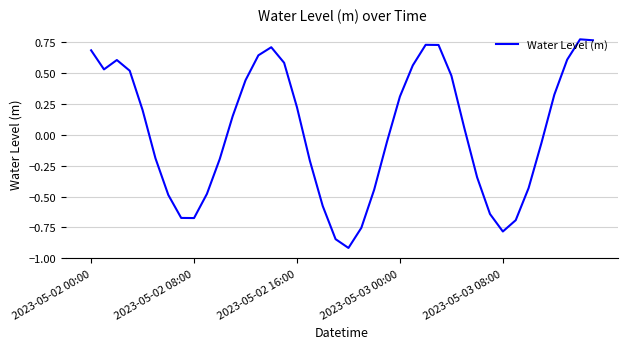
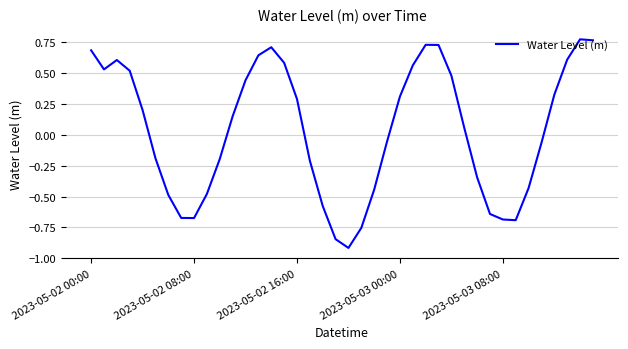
  {
    "2023-05-02 00:00": 0.68,
    "2023-05-02 08:00": -0.67,
-   "2023-05-02 16:00": 0.22,
+   "2023-05-02 16:00": 0.29,
    "2023-05-03 00:00": 0.31,
-   "2023-05-03 08:00": -0.78
+   "2023-05-03 08:00": -0.69
  }
